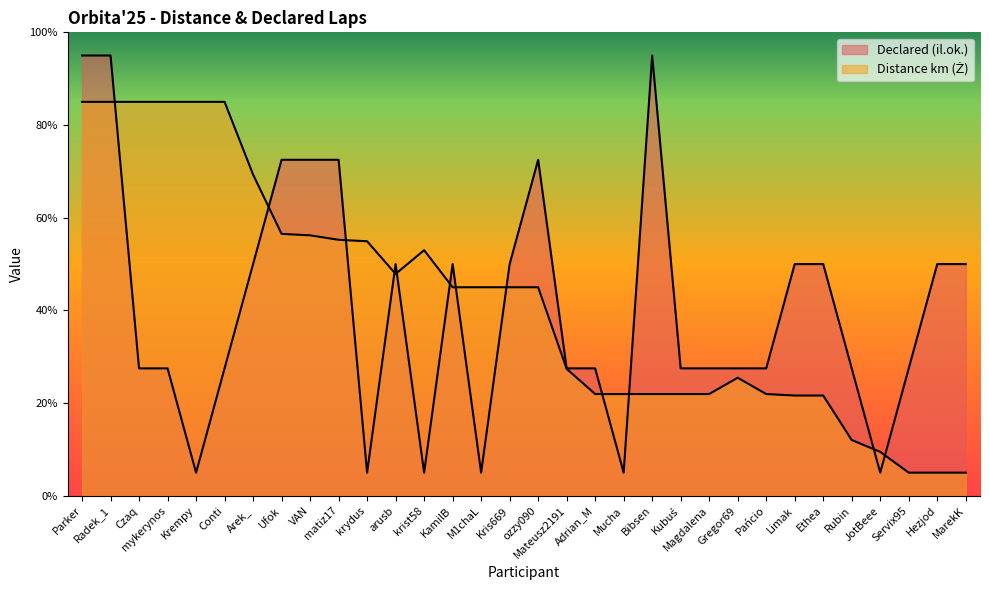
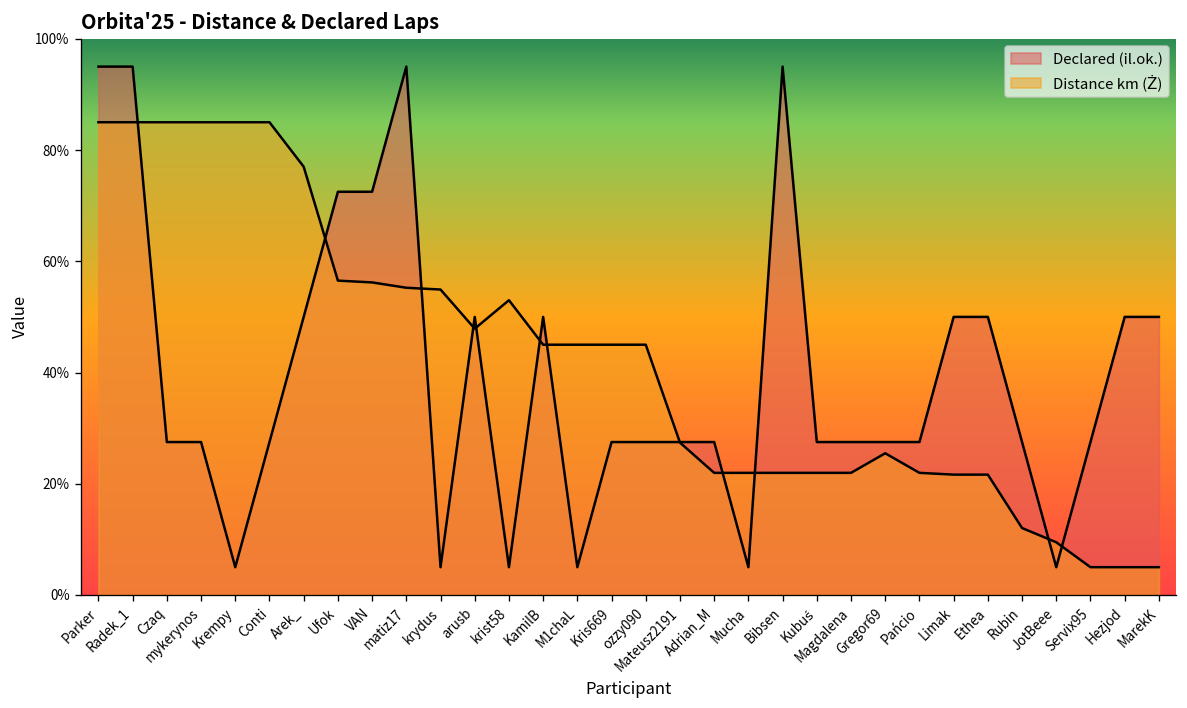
  {
    "Declared (il.ok.)": {
      "Parker": "95%",
      "Radek_1": "95%",
      "Czaq": "28%",
      "mykerynos": "28%",
      "Krempy": "5%",
      "Conti": "28%",
      "Arek_": "50%",
      "Ufok": "73%",
      "VAN": "73%",
-     "matiz17": "73%",
+     "matiz17": "95%",
      "krydus": "5%",
      "arusb": "50%",
      "krist58": "5%",
      "KamilB": "50%",
      "M1chaL": "5%",
-     "Kris669": "50%",
-     "ozzy090": "73%",
+     "Kris669": "28%",
+     "ozzy090": "28%",
      "Adrian_M": "28%",
      "Mucha": "5%",
      "Bibsen": "95%",
      "Kubuś": "28%",
      "Magdalena": "28%",
      "Gregor69": "28%",
      "Pańcio": "28%",
      "Limak": "50%",
      "Ethea": "50%",
      "Rubin": "28%",
      "JotBeee": "5%",
      "Servix95": "28%",
      "Hezjod": "50%",
      "MarekK": "50%"
    },
    "Distance km (Ż)": {
      "Parker": "85%",
      "Radek_1": "85%",
      "Czaq": "85%",
      "mykerynos": "85%",
      "Krempy": "85%",
      "Conti": "85%",
-     "Arek_": "69%",
+     "Arek_": "77%",
      "Ufok": "57%",
      "VAN": "56%",
      "matiz17": "55%",
      "krydus": "55%",
      "arusb": "48%",
      "krist58": "53%",
      "KamilB": "45%",
      "M1chaL": "45%",
      "Kris669": "45%",
      "ozzy090": "45%",
      "Adrian_M": "22%",
      "Mucha": "22%",
      "Bibsen": "22%",
      "Kubuś": "22%",
      "Magdalena": "22%",
      "Gregor69": "25%",
      "Pańcio": "22%",
      "Limak": "22%",
      "Ethea": "22%",
      "Rubin": "12%",
      "JotBeee": "9%",
      "Servix95": "5%",
      "Hezjod": "5%",
      "MarekK": "5%"
    }
  }
